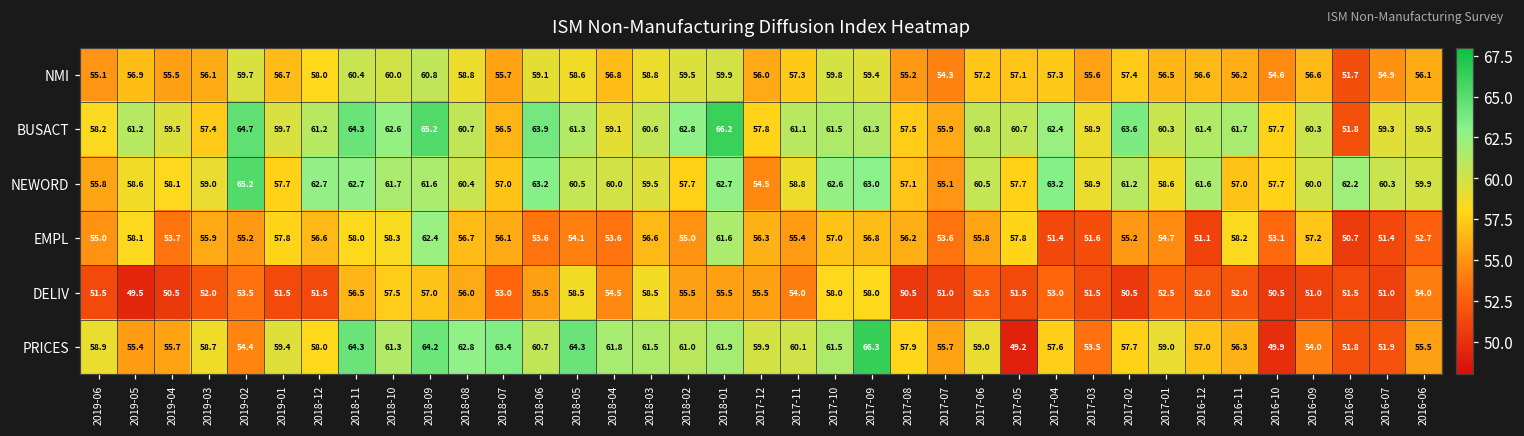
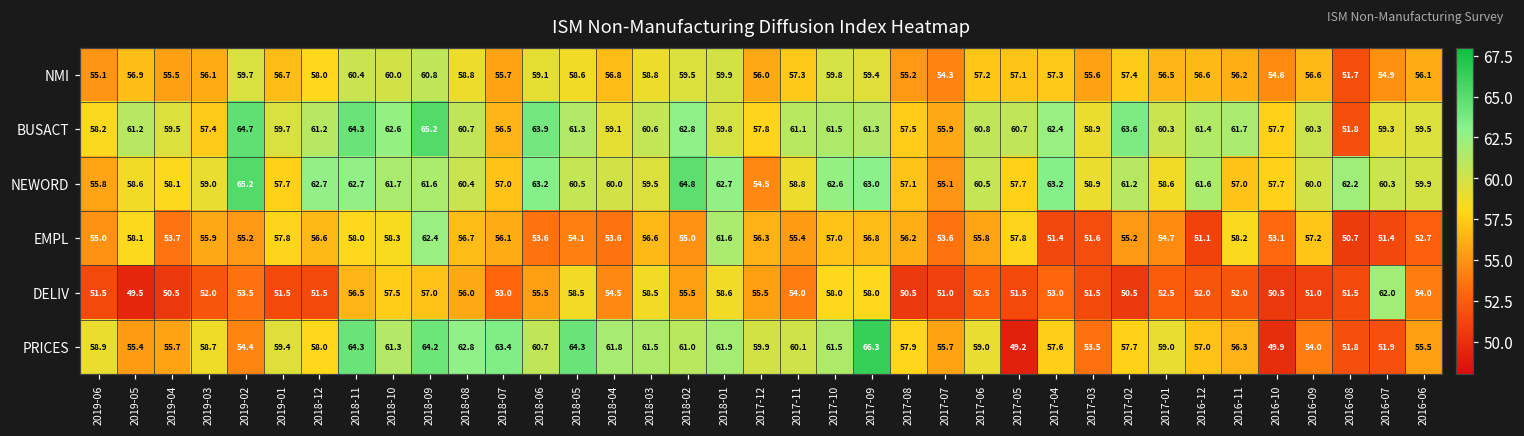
  {
    "BUSACT": {
      "2019-06": 58.2,
      "2019-05": 61.2,
      "2019-04": 59.5,
      "2019-03": 57.4,
      "2019-02": 64.7,
      "2019-01": 59.7,
      "2018-12": 61.2,
      "2018-11": 64.3,
      "2018-10": 62.6,
      "2018-09": 65.2,
      "2018-08": 60.7,
      "2018-07": 56.5,
      "2018-06": 63.9,
      "2018-05": 61.3,
      "2018-04": 59.1,
      "2018-03": 60.6,
      "2018-02": 62.8,
-     "2018-01": 66.2,
+     "2018-01": 59.8,
      "2017-12": 57.8,
      "2017-11": 61.1,
      "2017-10": 61.5,
      "2017-09": 61.3,
      "2017-08": 57.5,
      "2017-07": 55.9,
      "2017-06": 60.8,
      "2017-05": 60.7,
      "2017-04": 62.4,
      "2017-03": 58.9,
      "2017-02": 63.6,
      "2017-01": 60.3,
      "2016-12": 61.4,
      "2016-11": 61.7,
      "2016-10": 57.7,
      "2016-09": 60.3,
      "2016-08": 51.8,
      "2016-07": 59.3,
      "2016-06": 59.5
    },
    "NEWORD": {
      "2019-06": 55.8,
      "2019-05": 58.6,
      "2019-04": 58.1,
      "2019-03": 59.0,
      "2019-02": 65.2,
      "2019-01": 57.7,
      "2018-12": 62.7,
      "2018-11": 62.7,
      "2018-10": 61.7,
      "2018-09": 61.6,
      "2018-08": 60.4,
      "2018-07": 57.0,
      "2018-06": 63.2,
      "2018-05": 60.5,
      "2018-04": 60.0,
      "2018-03": 59.5,
-     "2018-02": 57.7,
+     "2018-02": 64.8,
      "2018-01": 62.7,
      "2017-12": 54.5,
      "2017-11": 58.8,
      "2017-10": 62.6,
      "2017-09": 63.0,
      "2017-08": 57.1,
      "2017-07": 55.1,
      "2017-06": 60.5,
      "2017-05": 57.7,
      "2017-04": 63.2,
      "2017-03": 58.9,
      "2017-02": 61.2,
      "2017-01": 58.6,
      "2016-12": 61.6,
      "2016-11": 57.0,
      "2016-10": 57.7,
      "2016-09": 60.0,
      "2016-08": 62.2,
      "2016-07": 60.3,
      "2016-06": 59.9
    },
    "DELIV": {
      "2019-06": 51.5,
      "2019-05": 49.5,
      "2019-04": 50.5,
      "2019-03": 52.0,
      "2019-02": 53.5,
      "2019-01": 51.5,
      "2018-12": 51.5,
      "2018-11": 56.5,
      "2018-10": 57.5,
      "2018-09": 57.0,
      "2018-08": 56.0,
      "2018-07": 53.0,
      "2018-06": 55.5,
      "2018-05": 58.5,
      "2018-04": 54.5,
      "2018-03": 58.5,
      "2018-02": 55.5,
-     "2018-01": 55.5,
+     "2018-01": 58.6,
      "2017-12": 55.5,
      "2017-11": 54.0,
      "2017-10": 58.0,
      "2017-09": 58.0,
      "2017-08": 50.5,
      "2017-07": 51.0,
      "2017-06": 52.5,
      "2017-05": 51.5,
      "2017-04": 53.0,
      "2017-03": 51.5,
      "2017-02": 50.5,
      "2017-01": 52.5,
      "2016-12": 52.0,
      "2016-11": 52.0,
      "2016-10": 50.5,
      "2016-09": 51.0,
      "2016-08": 51.5,
-     "2016-07": 51.0,
+     "2016-07": 62.0,
      "2016-06": 54.0
    }
  }
